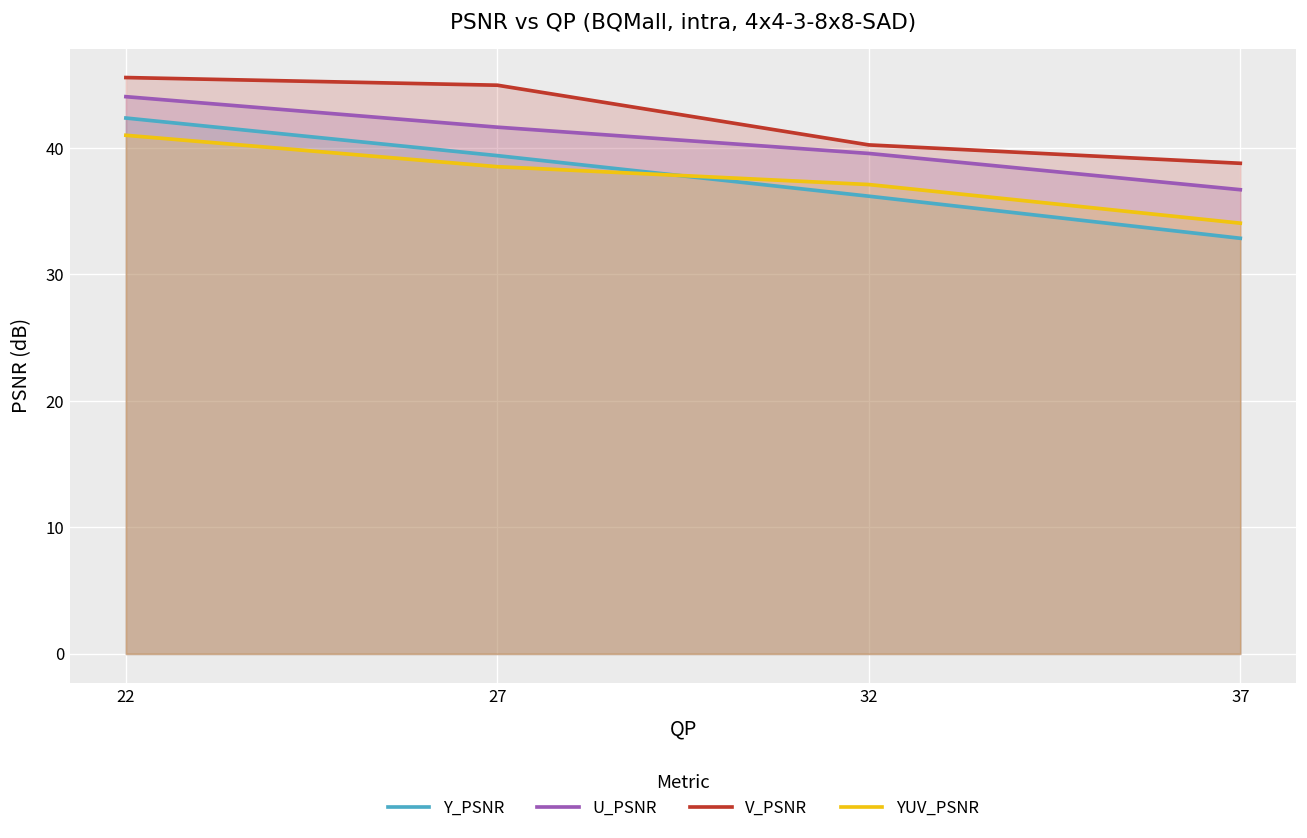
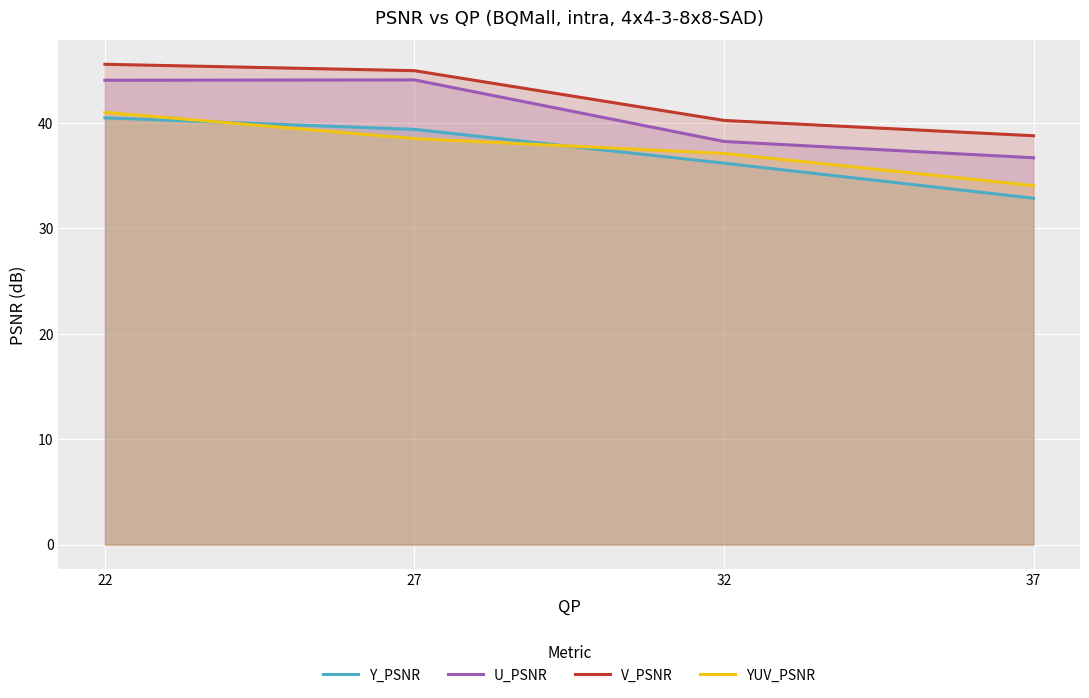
  {
    "Y_PSNR": {
-     "22": 42.4,
+     "22": 40.5,
      "27": 39.4,
      "32": 36.2,
      "37": 32.9
    },
    "U_PSNR": {
      "22": 44.1,
-     "27": 41.6,
-     "32": 39.6,
+     "27": 44.1,
+     "32": 38.2,
      "37": 36.7
    },
    "V_PSNR": {
      "22": 45.6,
      "27": 45.0,
      "32": 40.2,
      "37": 38.8
    },
    "YUV_PSNR": {
      "22": 41.0,
      "27": 38.5,
      "32": 37.1,
      "37": 34.1
    }
  }
